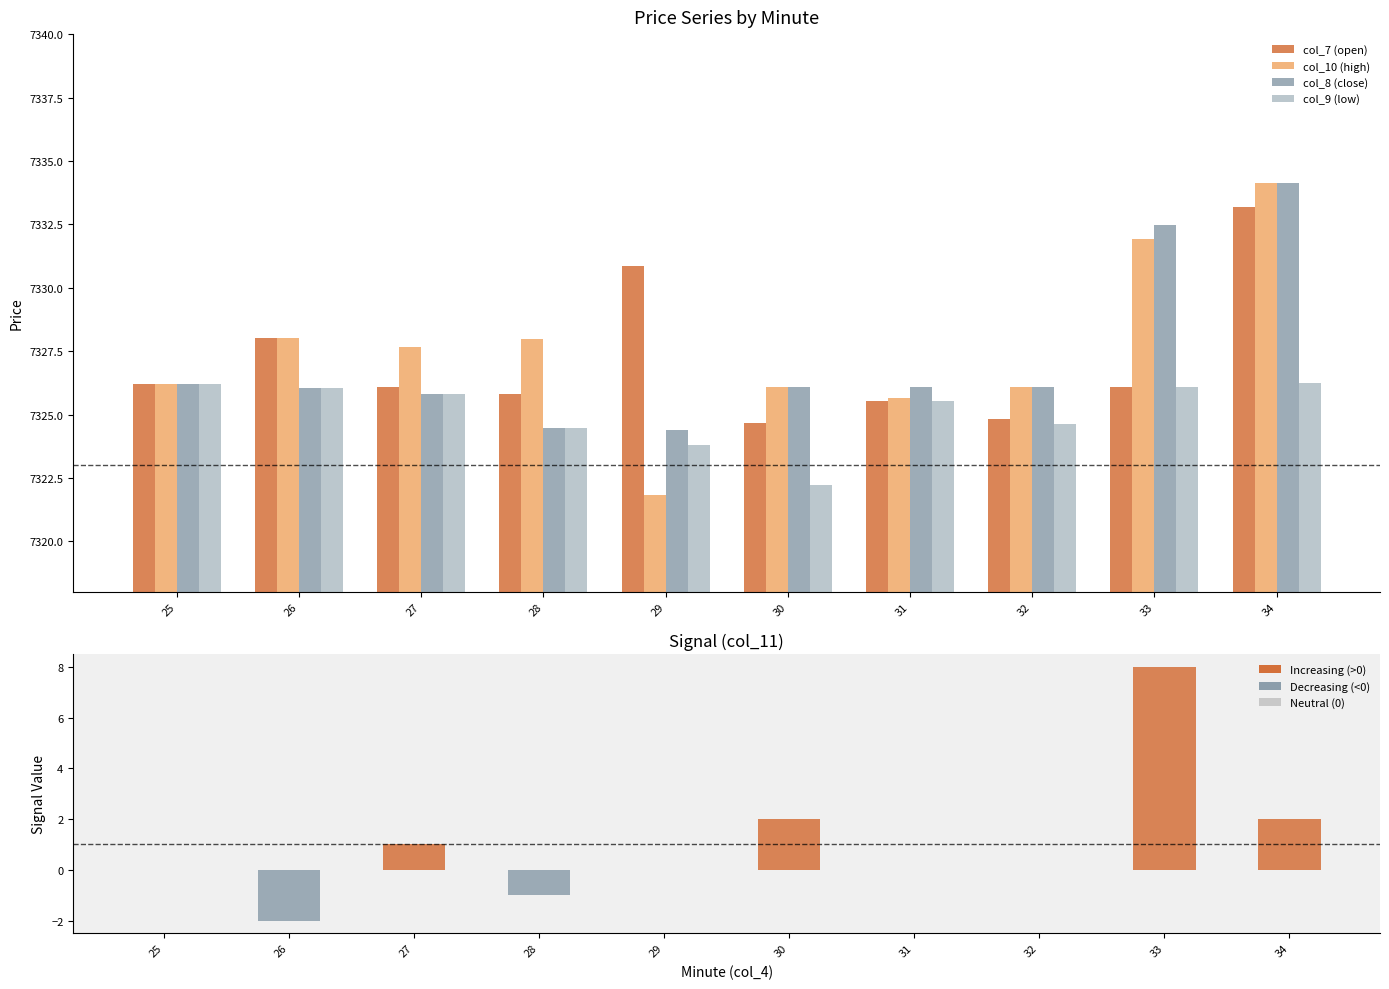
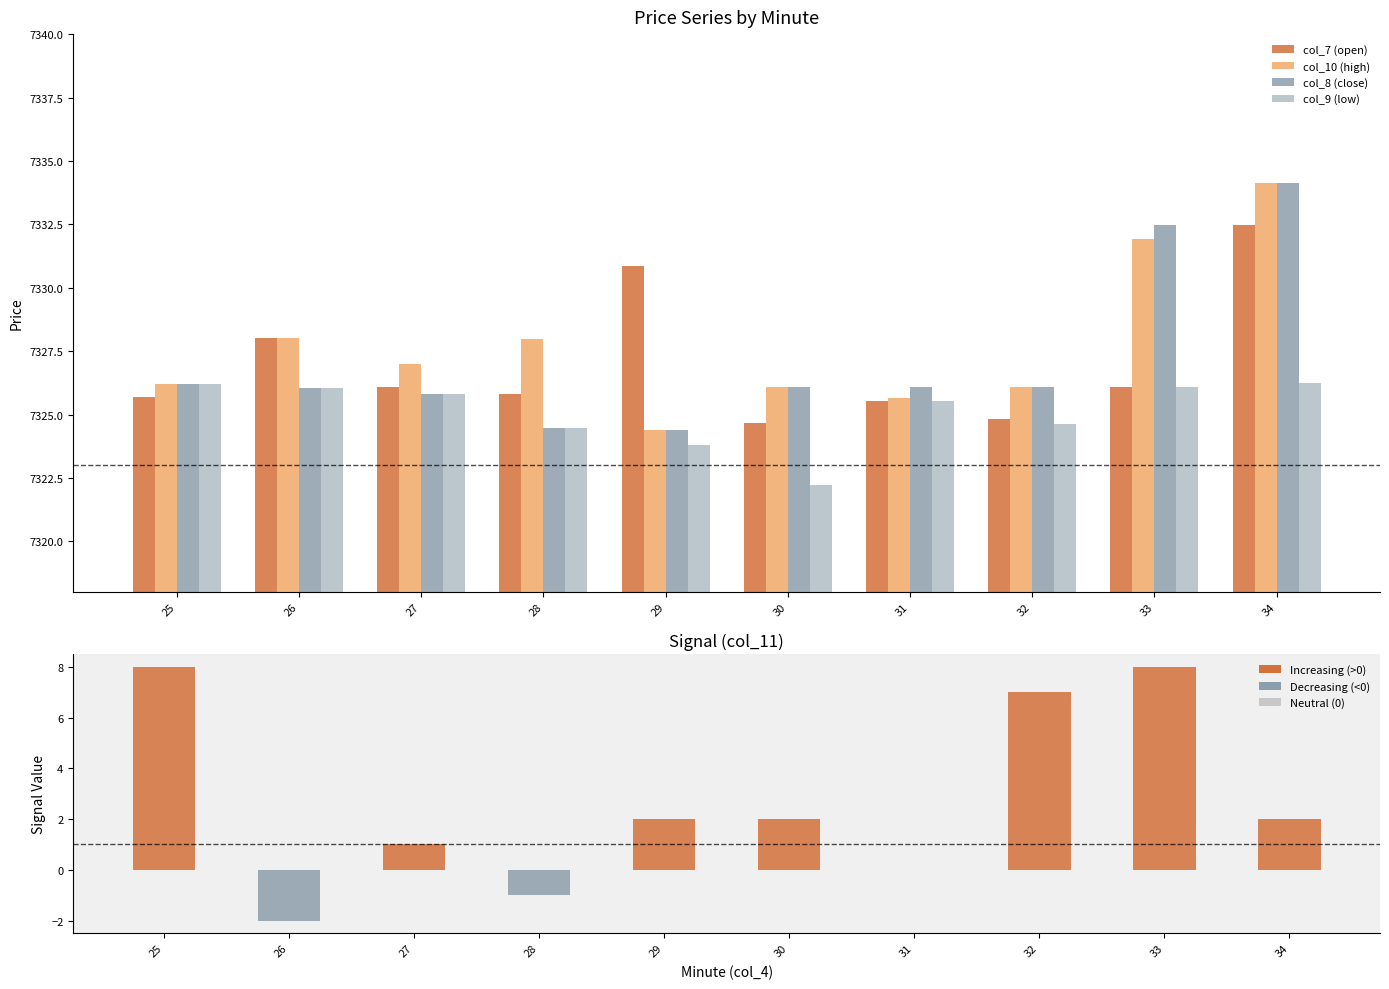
  {
    "Price Series by Minute": {
      "col_7 (open)": {
-       "25": 7326.2,
+       "25": 7325.7,
        "26": 7328.0,
        "27": 7326.1,
        "28": 7325.8,
        "29": 7330.9,
        "30": 7324.7,
        "31": 7325.5,
        "32": 7324.8,
        "33": 7326.1,
-       "34": 7333.2
+       "34": 7332.5
      },
      "col_10 (high)": {
        "25": 7326.2,
        "26": 7328.0,
-       "27": 7327.7,
+       "27": 7327.0,
        "28": 7328.0,
-       "29": 7321.8,
+       "29": 7324.4,
        "30": 7326.1,
        "31": 7325.6,
        "32": 7326.1,
        "33": 7331.9,
        "34": 7334.1
      }
    },
    "Signal (col_11)": {
-     "25": 0,
+     "25": 8,
      "26": -2,
      "27": 1,
      "28": -1,
-     "29": 0,
+     "29": 2,
      "30": 2,
      "31": 0,
-     "32": 0,
+     "32": 7,
      "33": 8,
      "34": 2
    }
  }
